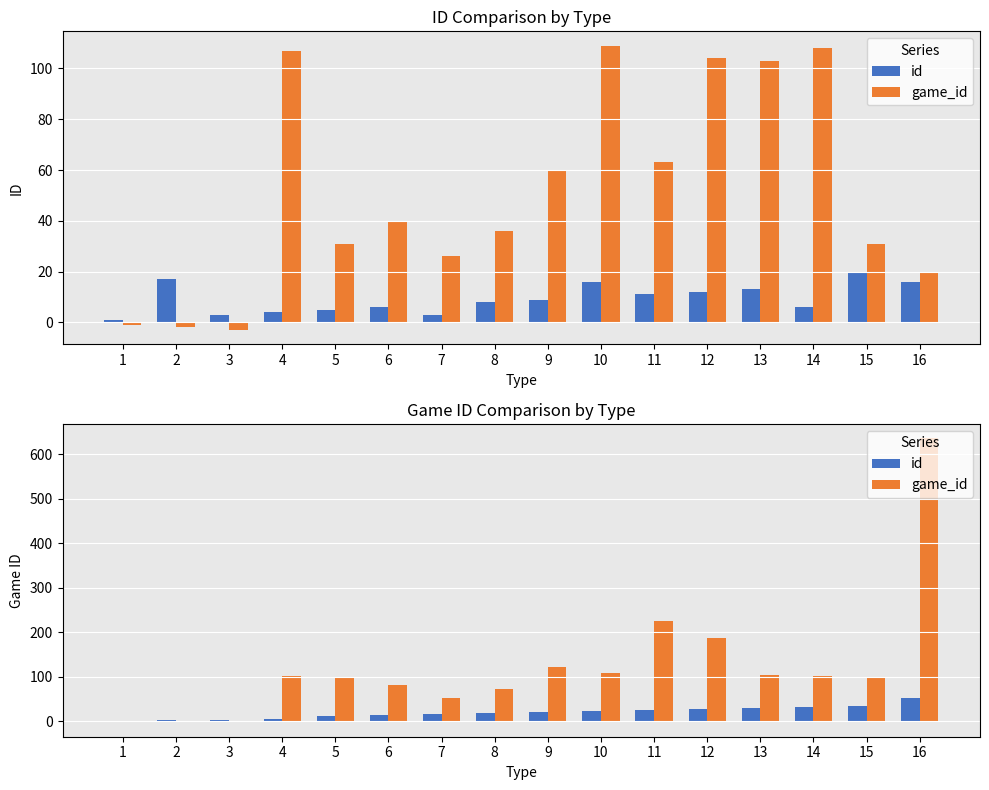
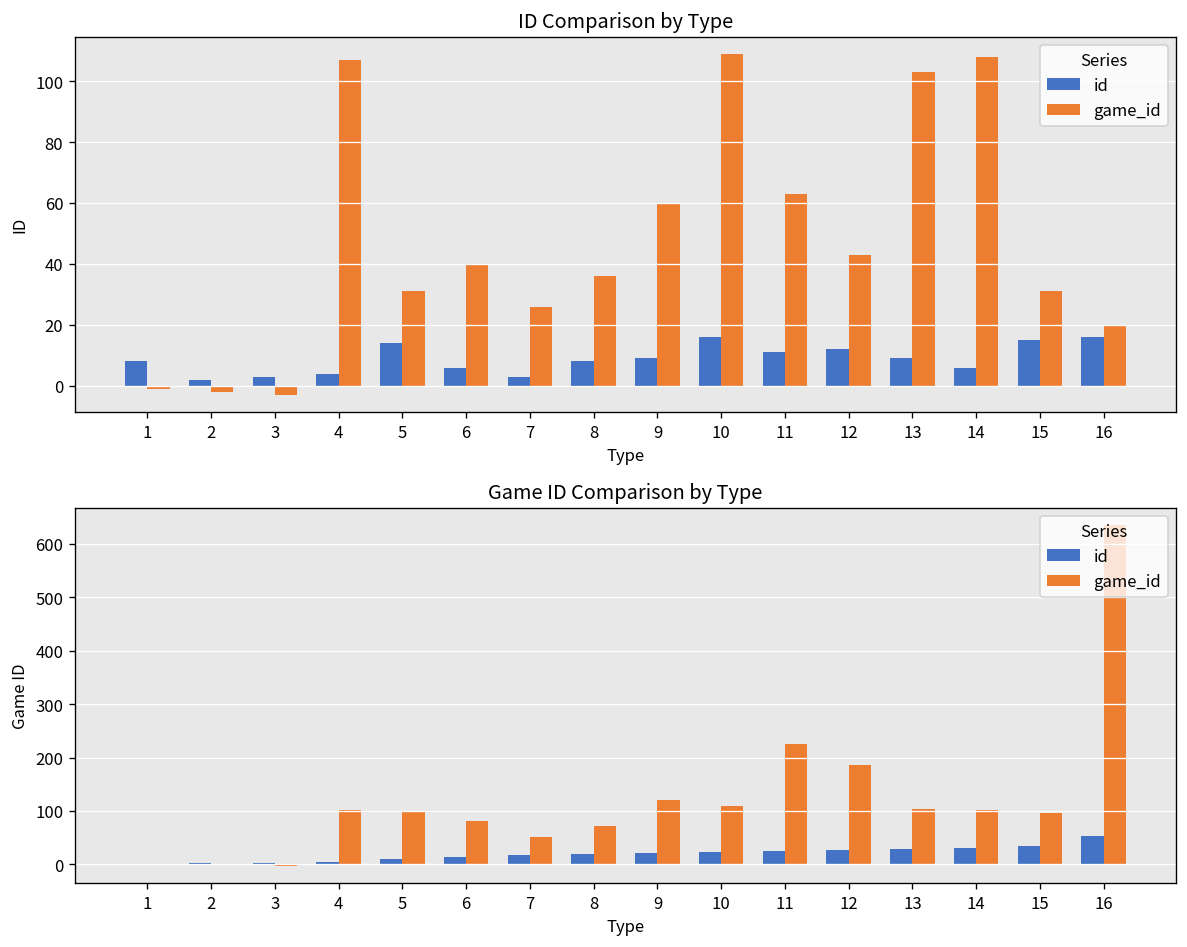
  {
    "ID Comparison by Type": {
      "id": {
-       "1": 1,
-       "2": 17,
+       "1": 8,
+       "2": 2,
        "3": 3,
        "4": 4,
-       "5": 5,
+       "5": 14,
        "6": 6,
        "7": 3,
        "8": 8,
        "9": 9,
        "10": 16,
        "11": 11,
        "12": 12,
-       "13": 13,
+       "13": 9,
        "14": 6,
-       "15": 20,
+       "15": 15,
        "16": 16
      },
      "game_id": {
        "1": -1,
        "2": -2,
        "3": -3,
        "4": 107,
        "5": 31,
        "6": 40,
        "7": 26,
        "8": 36,
        "9": 60,
        "10": 109,
        "11": 63,
-       "12": 104,
+       "12": 43,
        "13": 103,
        "14": 108,
        "15": 31,
        "16": 20
      }
    },
    "Game ID Comparison by Type": {
      "id": {
        "5": 10,
        "6": 10,
        "7": 20,
        "8": 20,
        "9": 20,
        "10": 20,
        "11": 30,
        "12": 30,
        "13": 30,
        "14": 30,
        "15": 40,
        "16": 50
      },
      "game_id": {
        "4": 100,
        "5": 100,
        "6": 80,
        "7": 50,
        "8": 70,
        "9": 120,
        "10": 110,
        "11": 230,
        "12": 190,
        "13": 100,
        "14": 100,
        "15": 100
      }
    }
  }
